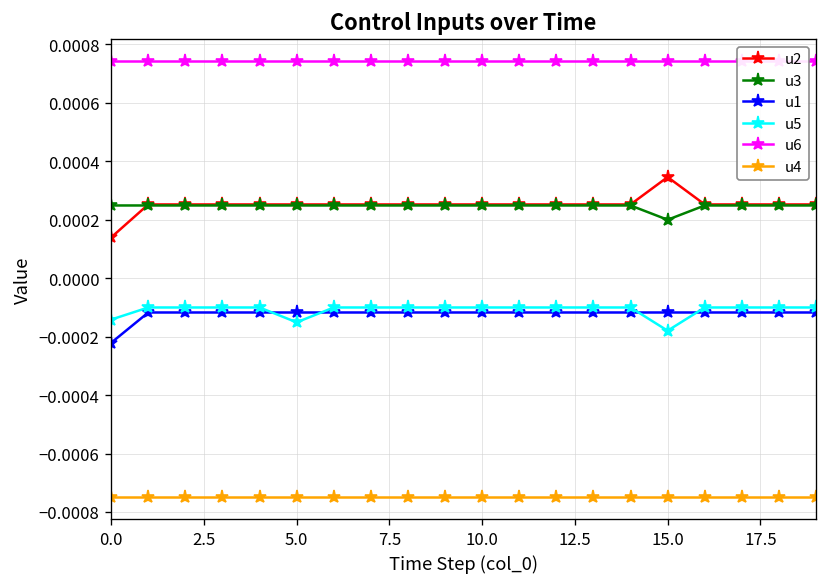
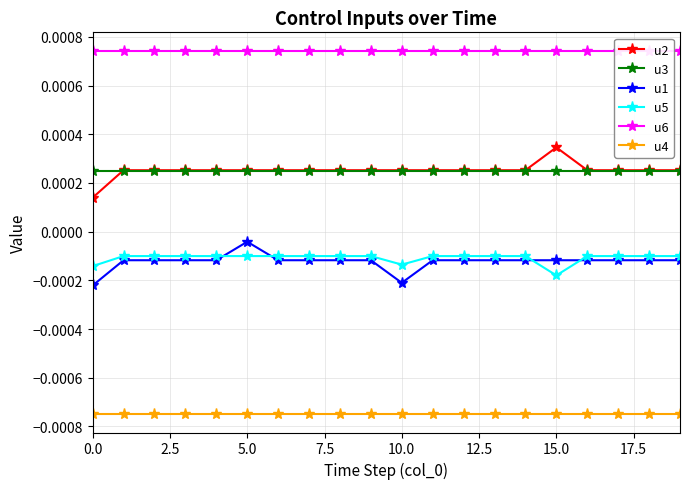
  {
    "u2": {
      "0.0": 0.00014,
      "15.0": 0.00035
    },
    "u3": {
      "0.0": 0.00025,
-     "15.0": 0.00020
+     "15.0": 0.00025
    },
    "u1": {
      "0.0": -0.00022,
-     "5.0": -0.00012,
-     "10.0": -0.00012,
+     "5.0": -0.00004,
+     "10.0": -0.00021,
      "15.0": -0.00012
    },
    "u5": {
      "0.0": -0.00014,
-     "5.0": -0.00015,
-     "10.0": -0.00010,
+     "5.0": -0.00010,
+     "10.0": -0.00014,
      "15.0": -0.00018
    },
    "u6": {
      "0.0": 0.00074,
      "5.0": 0.00074,
      "10.0": 0.00074,
      "15.0": 0.00074
    },
    "u4": {
      "0.0": -0.00075,
      "5.0": -0.00075,
      "10.0": -0.00075,
      "15.0": -0.00075
    }
  }
